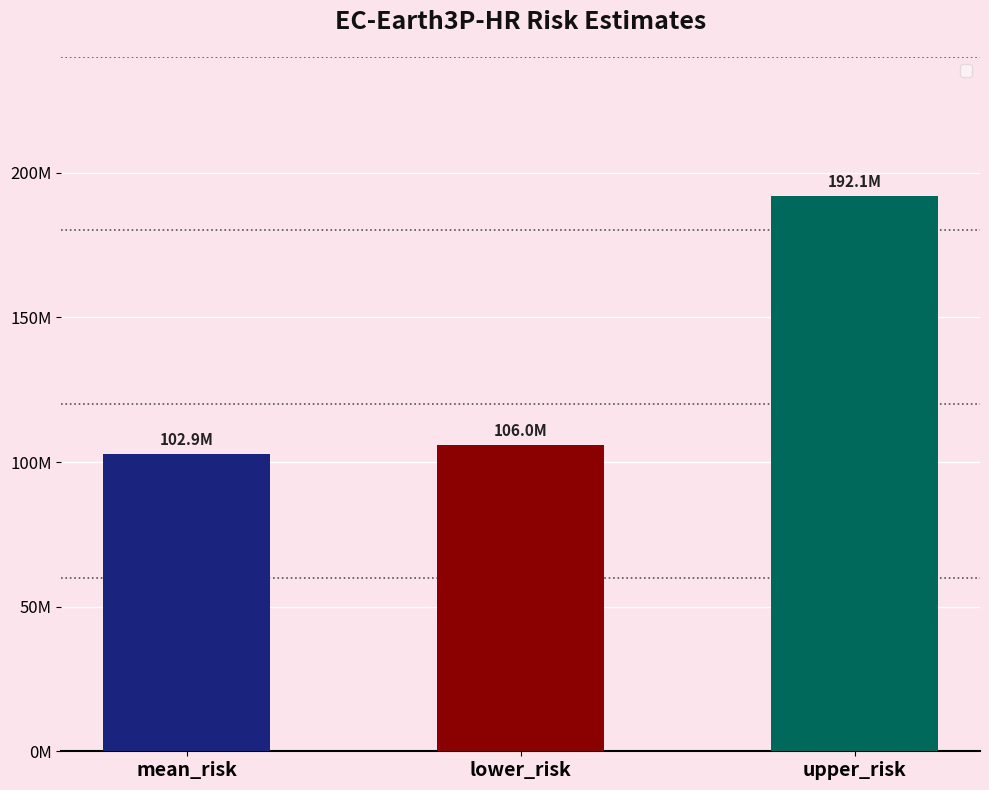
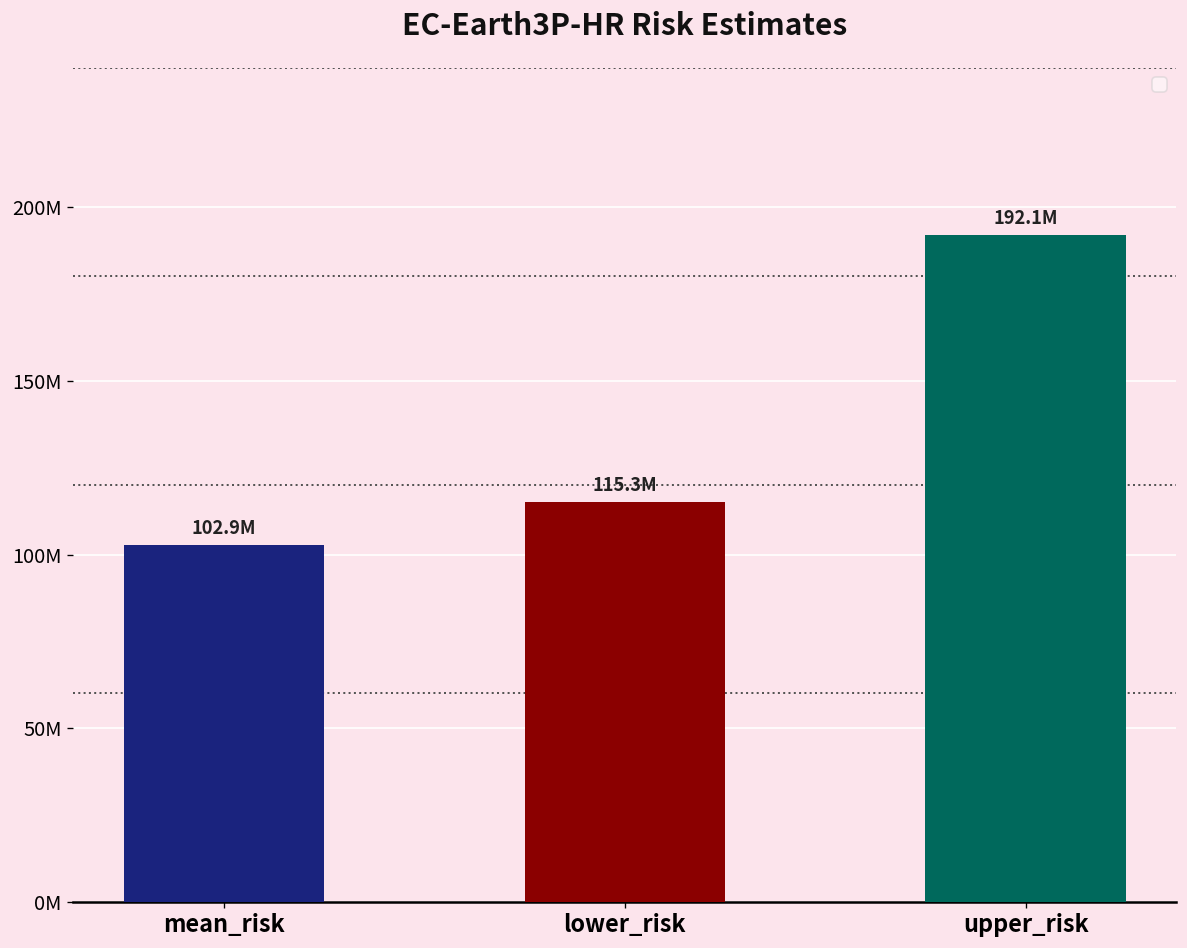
  {
    "mean_risk": "102.9M",
-   "lower_risk": "106.0M",
+   "lower_risk": "115.3M",
    "upper_risk": "192.1M"
  }
